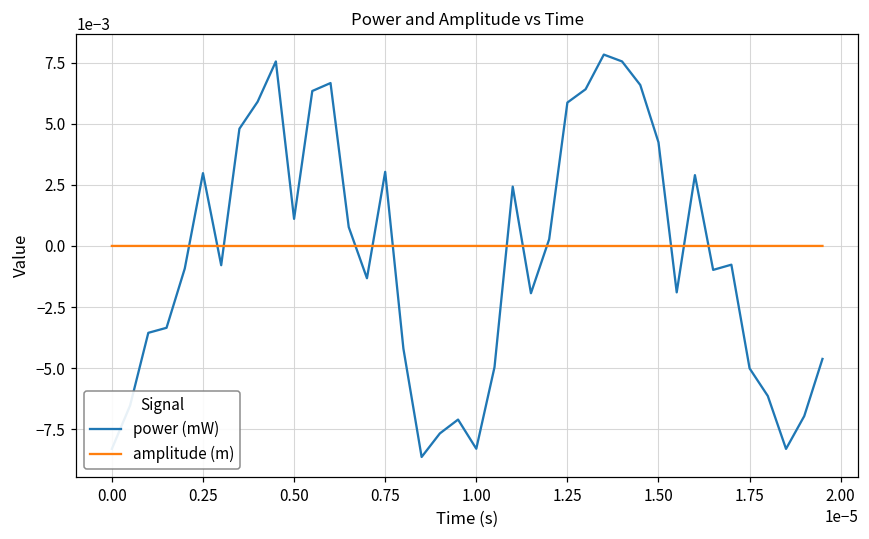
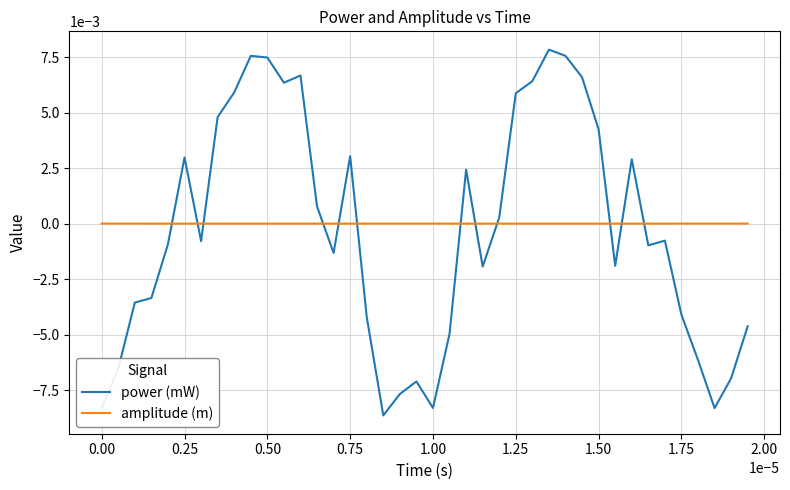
  {
    "power (mW)": {
      "0.25": 0.0030,
-     "0.50": 0.0011,
+     "0.50": 0.0075,
      "0.75": 0.0030,
      "1.00": -0.0083,
      "1.25": 0.0059,
      "1.50": 0.0042,
-     "1.75": -0.0050
+     "1.75": -0.0041
    },
    "amplitude (m)": {
      "0.00": 0.0000,
      "0.25": 0.0000,
      "0.50": 0.0000,
      "0.75": 0.0000,
      "1.00": 0.0000,
      "1.25": 0.0000,
      "1.50": 0.0000,
      "1.75": 0.0000
    }
  }
